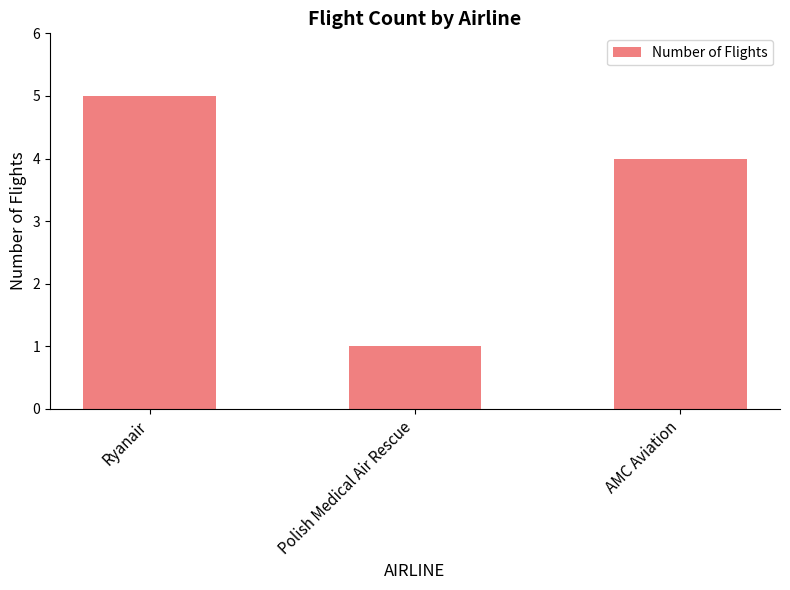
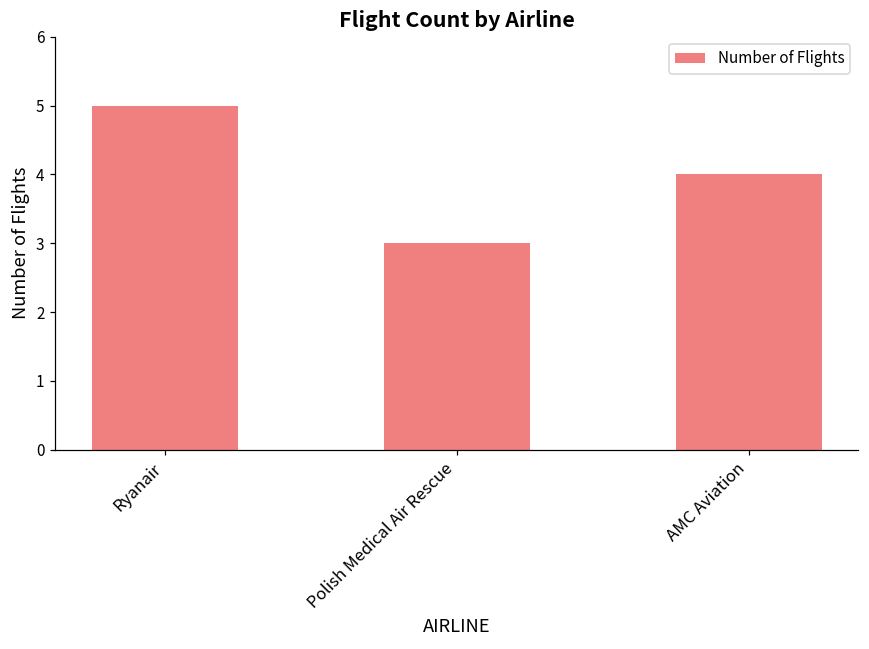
  {
    "Ryanair": 5,
-   "Polish Medical Air Rescue": 1,
+   "Polish Medical Air Rescue": 3,
    "AMC Aviation": 4
  }
